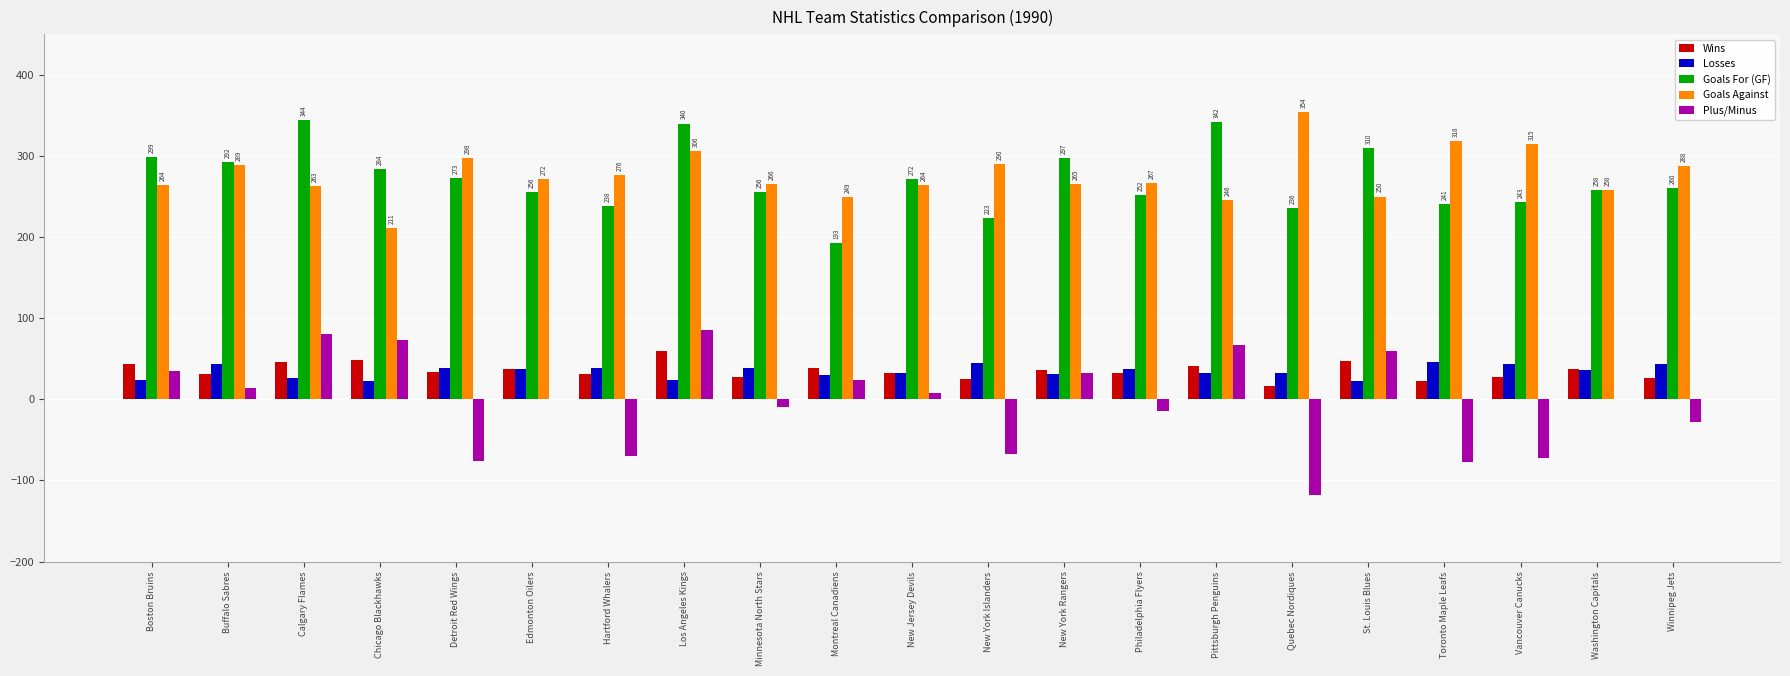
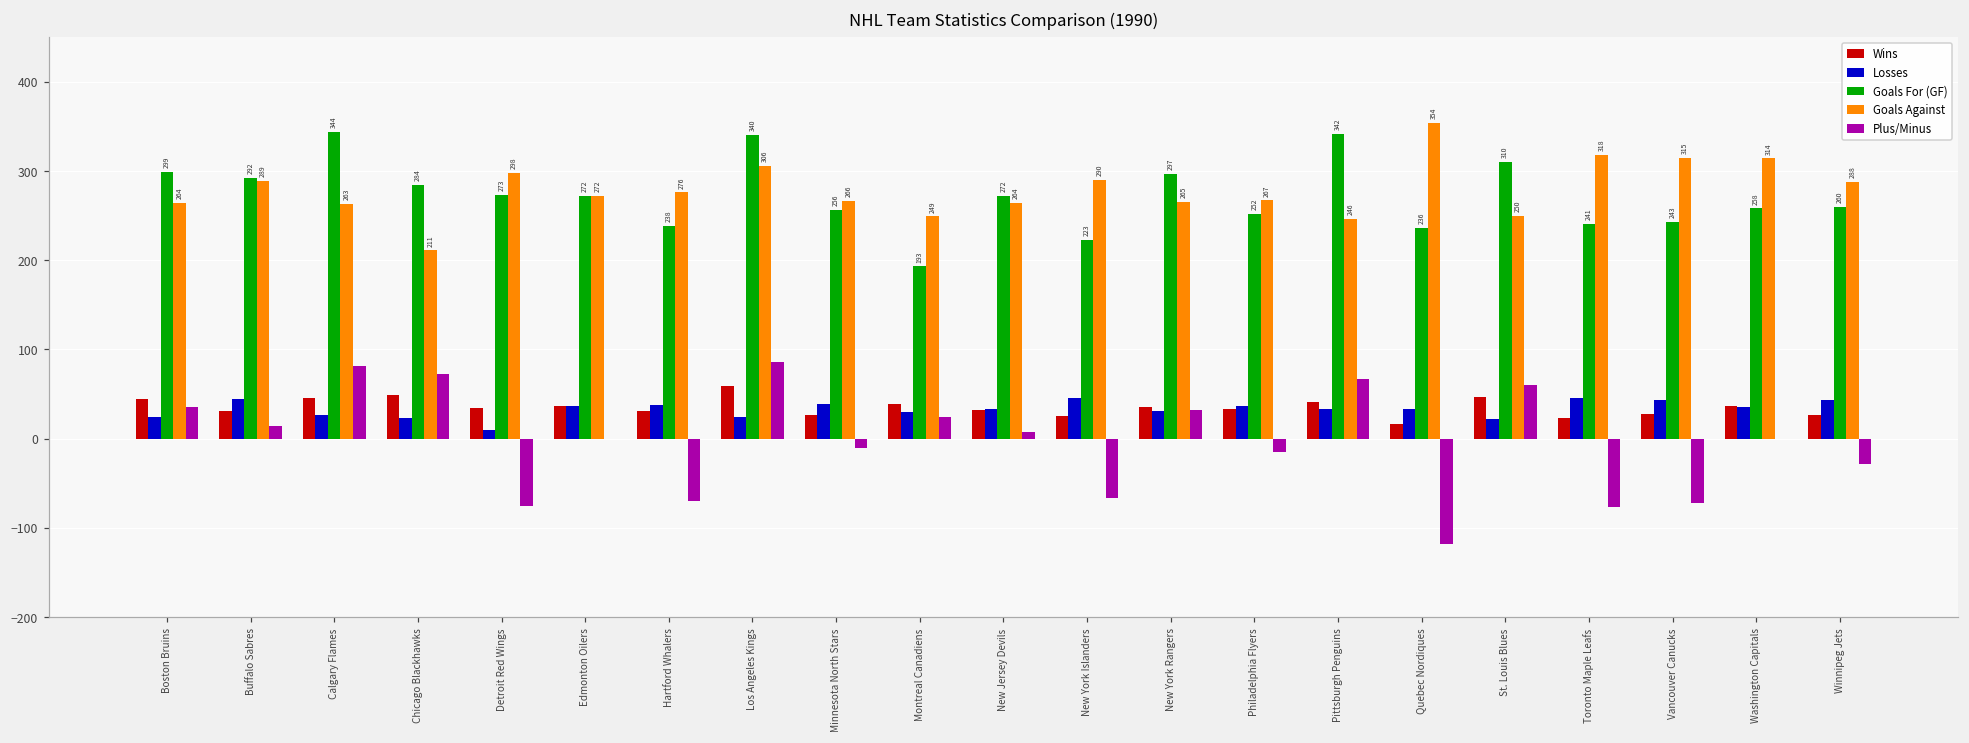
  {
    "Wins": {
      "Boston Bruins": 40,
      "Buffalo Sabres": 30,
      "Calgary Flames": 50,
      "Chicago Blackhawks": 50,
      "Detroit Red Wings": 30,
      "Edmonton Oilers": 40,
      "Hartford Whalers": 30,
      "Los Angeles Kings": 60,
      "Minnesota North Stars": 30,
      "Montreal Canadiens": 40,
      "New Jersey Devils": 30,
      "New York Islanders": 30,
      "New York Rangers": 40,
      "Philadelphia Flyers": 30,
      "Pittsburgh Penguins": 40,
      "Quebec Nordiques": 20,
      "St. Louis Blues": 50,
      "Toronto Maple Leafs": 20,
      "Vancouver Canucks": 30,
      "Washington Capitals": 40,
      "Winnipeg Jets": 30
    },
    "Losses": {
      "Boston Bruins": 20,
      "Buffalo Sabres": 40,
      "Calgary Flames": 30,
      "Chicago Blackhawks": 20,
-     "Detroit Red Wings": 40,
+     "Detroit Red Wings": 10,
      "Edmonton Oilers": 40,
      "Hartford Whalers": 40,
      "Los Angeles Kings": 20,
      "Minnesota North Stars": 40,
      "Montreal Canadiens": 30,
      "New Jersey Devils": 30,
      "New York Islanders": 50,
      "New York Rangers": 30,
      "Philadelphia Flyers": 40,
      "Pittsburgh Penguins": 30,
      "Quebec Nordiques": 30,
      "St. Louis Blues": 20,
      "Toronto Maple Leafs": 50,
      "Vancouver Canucks": 40,
      "Washington Capitals": 40,
      "Winnipeg Jets": 40
    },
    "Goals For (GF)": {
      "Boston Bruins": 299,
      "Buffalo Sabres": 292,
      "Calgary Flames": 344,
      "Chicago Blackhawks": 284,
      "Detroit Red Wings": 273,
-     "Edmonton Oilers": 256,
+     "Edmonton Oilers": 272,
      "Hartford Whalers": 238,
      "Los Angeles Kings": 340,
      "Minnesota North Stars": 256,
      "Montreal Canadiens": 193,
      "New Jersey Devils": 272,
      "New York Islanders": 223,
      "New York Rangers": 297,
      "Philadelphia Flyers": 252,
      "Pittsburgh Penguins": 342,
      "Quebec Nordiques": 236,
      "St. Louis Blues": 310,
      "Toronto Maple Leafs": 241,
      "Vancouver Canucks": 243,
      "Washington Capitals": 258,
      "Winnipeg Jets": 260
    },
    "Goals Against": {
      "Boston Bruins": 264,
      "Buffalo Sabres": 289,
      "Calgary Flames": 263,
      "Chicago Blackhawks": 211,
      "Detroit Red Wings": 298,
      "Edmonton Oilers": 272,
      "Hartford Whalers": 276,
      "Los Angeles Kings": 306,
      "Minnesota North Stars": 266,
      "Montreal Canadiens": 249,
      "New Jersey Devils": 264,
      "New York Islanders": 290,
      "New York Rangers": 265,
      "Philadelphia Flyers": 267,
      "Pittsburgh Penguins": 246,
      "Quebec Nordiques": 354,
      "St. Louis Blues": 250,
      "Toronto Maple Leafs": 318,
      "Vancouver Canucks": 315,
-     "Washington Capitals": 258,
+     "Washington Capitals": 314,
      "Winnipeg Jets": 288
    },
    "Plus/Minus": {
      "Boston Bruins": 40,
      "Buffalo Sabres": 10,
      "Calgary Flames": 80,
      "Chicago Blackhawks": 70,
      "Detroit Red Wings": -80,
      "Edmonton Oilers": 0,
      "Hartford Whalers": -70,
      "Los Angeles Kings": 90,
      "Minnesota North Stars": -10,
      "Montreal Canadiens": 20,
      "New Jersey Devils": 10,
      "New York Islanders": -70,
      "New York Rangers": 30,
      "Philadelphia Flyers": -20,
      "Pittsburgh Penguins": 70,
      "Quebec Nordiques": -120,
      "St. Louis Blues": 60,
      "Toronto Maple Leafs": -80,
      "Vancouver Canucks": -70,
      "Washington Capitals": 0,
      "Winnipeg Jets": -30
    }
  }
